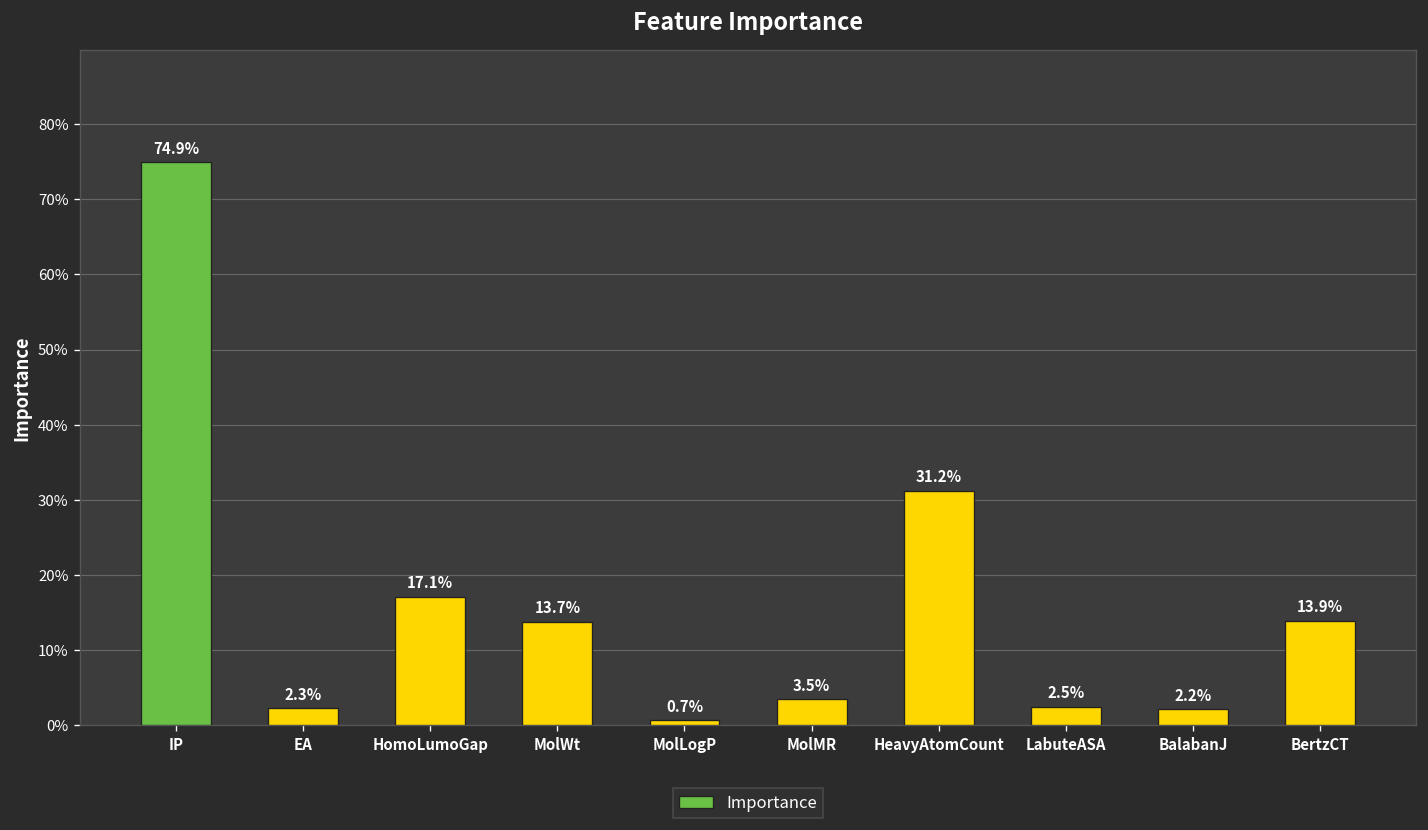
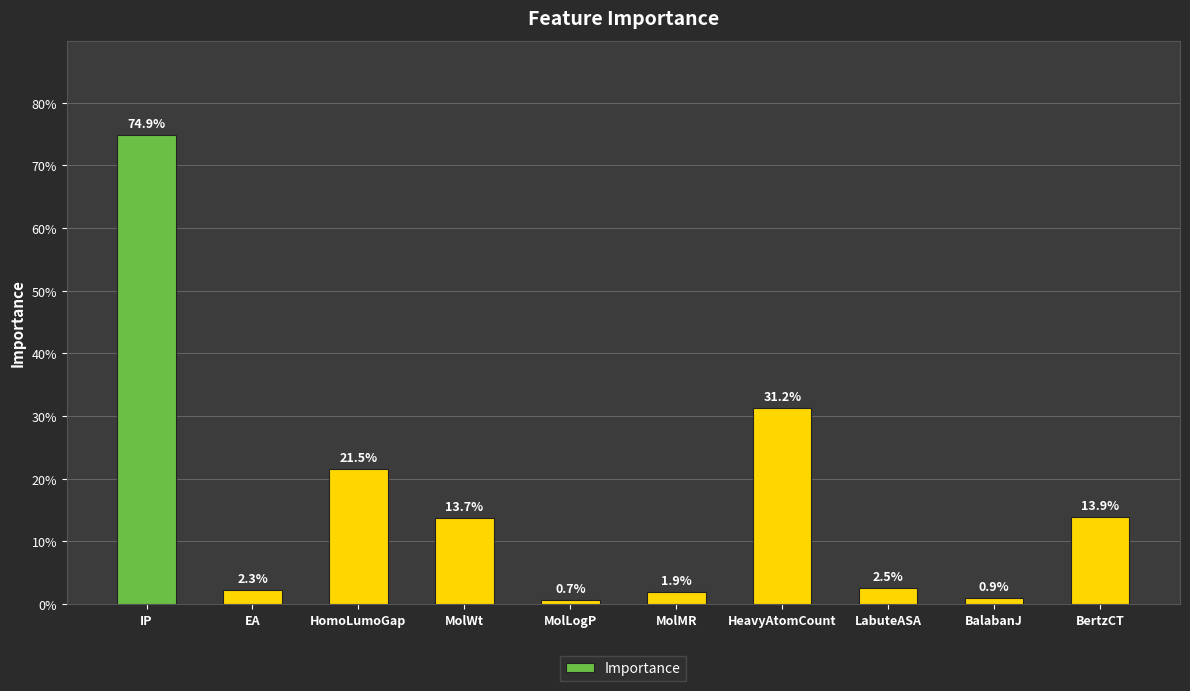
  {
    "IP": "74.9%",
    "EA": "2.3%",
-   "HomoLumoGap": "17.1%",
+   "HomoLumoGap": "21.5%",
    "MolWt": "13.7%",
    "MolLogP": "0.7%",
-   "MolMR": "3.5%",
+   "MolMR": "1.9%",
    "HeavyAtomCount": "31.2%",
    "LabuteASA": "2.5%",
-   "BalabanJ": "2.2%",
+   "BalabanJ": "0.9%",
    "BertzCT": "13.9%"
  }
